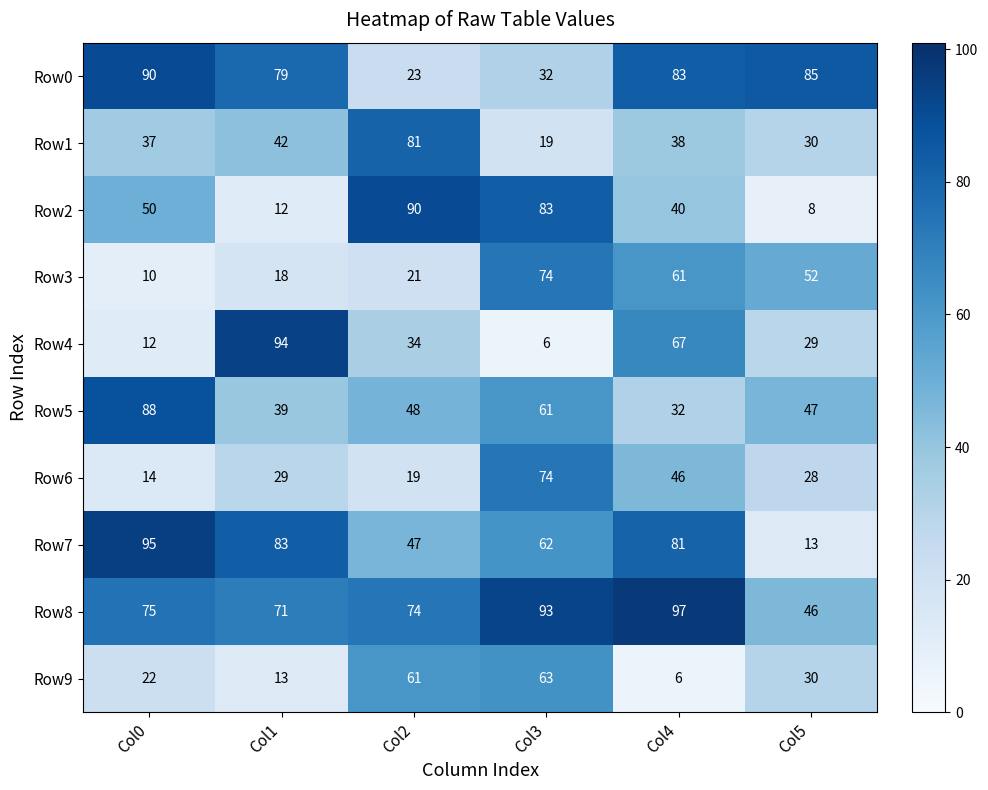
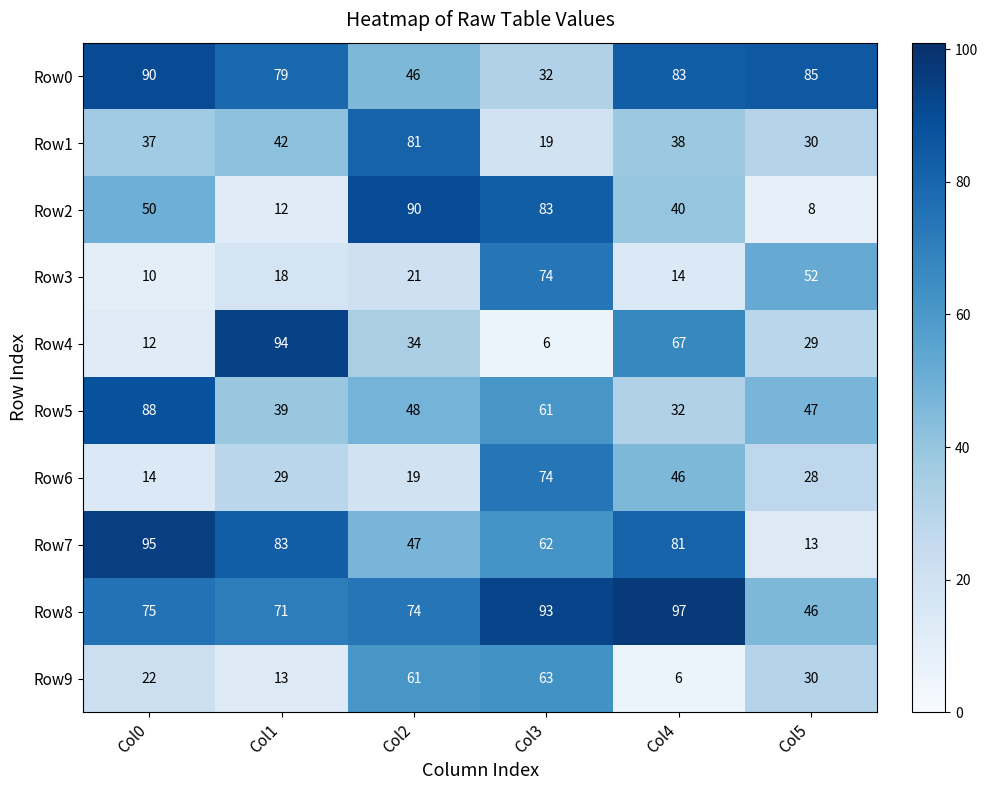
  {
    "Row0": {
      "Col0": 90,
      "Col1": 79,
-     "Col2": 23,
+     "Col2": 46,
      "Col3": 32,
      "Col4": 83,
      "Col5": 85
    },
    "Row1": {
      "Col0": 37,
      "Col1": 42,
      "Col2": 81,
      "Col3": 19,
      "Col4": 38,
      "Col5": 30
    },
    "Row2": {
      "Col0": 50,
      "Col1": 12,
      "Col2": 90,
      "Col3": 83,
      "Col4": 40,
      "Col5": 8
    },
    "Row3": {
      "Col0": 10,
      "Col1": 18,
      "Col2": 21,
      "Col3": 74,
-     "Col4": 61,
+     "Col4": 14,
      "Col5": 52
    },
    "Row4": {
      "Col0": 12,
      "Col1": 94,
      "Col2": 34,
      "Col3": 6,
      "Col4": 67,
      "Col5": 29
    },
    "Row5": {
      "Col0": 88,
      "Col1": 39,
      "Col2": 48,
      "Col3": 61,
      "Col4": 32,
      "Col5": 47
    },
    "Row6": {
      "Col0": 14,
      "Col1": 29,
      "Col2": 19,
      "Col3": 74,
      "Col4": 46,
      "Col5": 28
    },
    "Row7": {
      "Col0": 95,
      "Col1": 83,
      "Col2": 47,
      "Col3": 62,
      "Col4": 81,
      "Col5": 13
    },
    "Row8": {
      "Col0": 75,
      "Col1": 71,
      "Col2": 74,
      "Col3": 93,
      "Col4": 97,
      "Col5": 46
    },
    "Row9": {
      "Col0": 22,
      "Col1": 13,
      "Col2": 61,
      "Col3": 63,
      "Col4": 6,
      "Col5": 30
    }
  }
